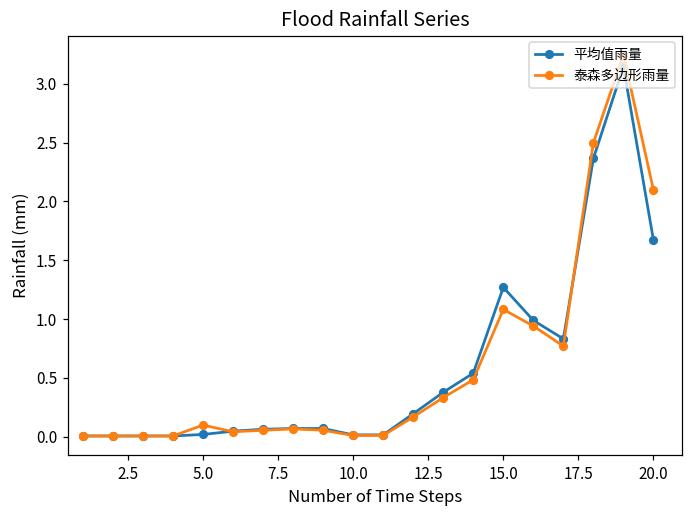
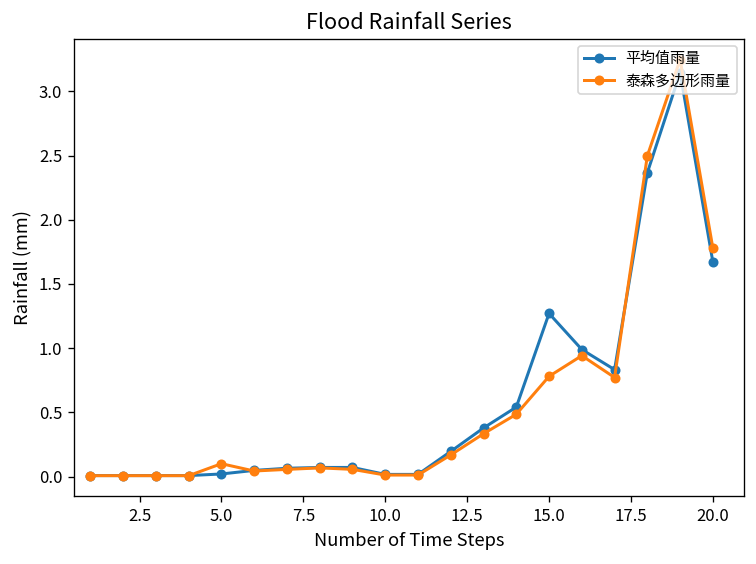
  {
    "平均值雨量": {
      "5.0": 0.02,
      "15.0": 1.27,
      "20.0": 1.67
    },
    "泰森多边形雨量": {
      "5.0": 0.10,
-     "15.0": 1.08,
-     "20.0": 2.10
+     "15.0": 0.78,
+     "20.0": 1.78
    }
  }
